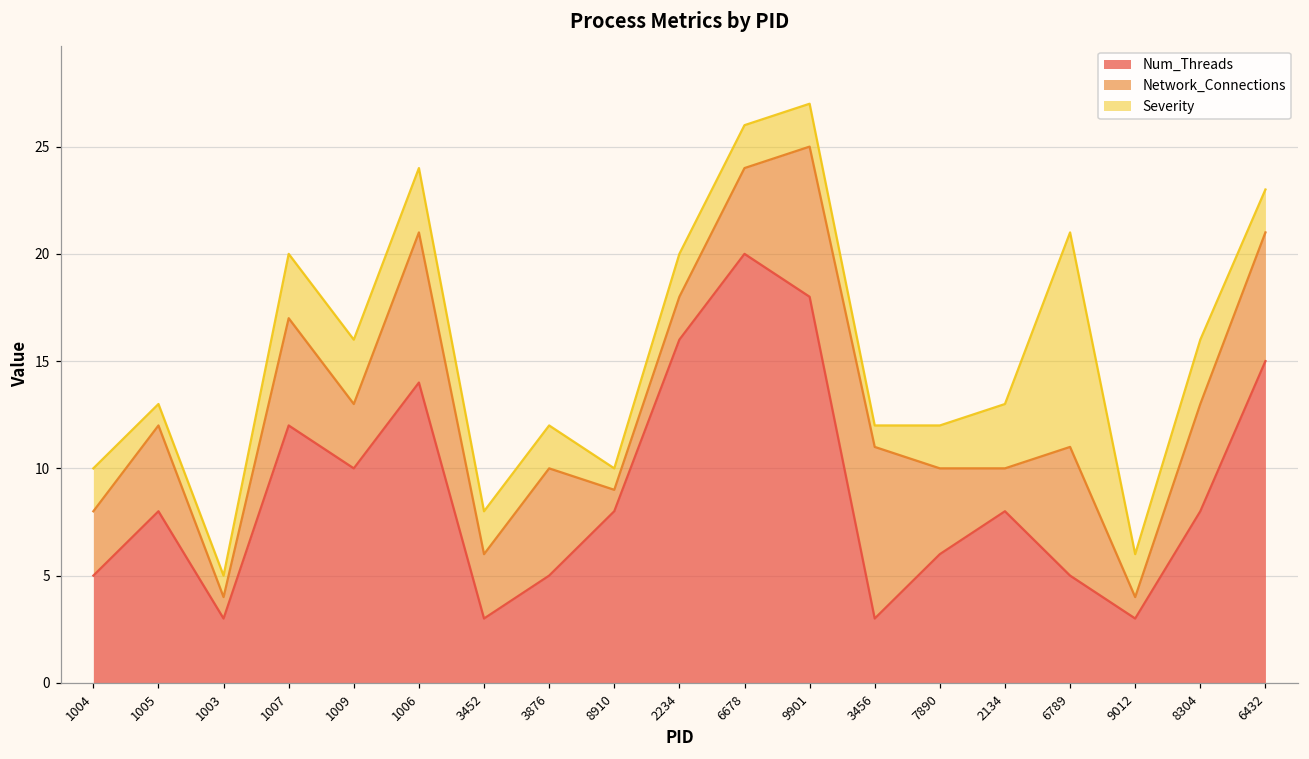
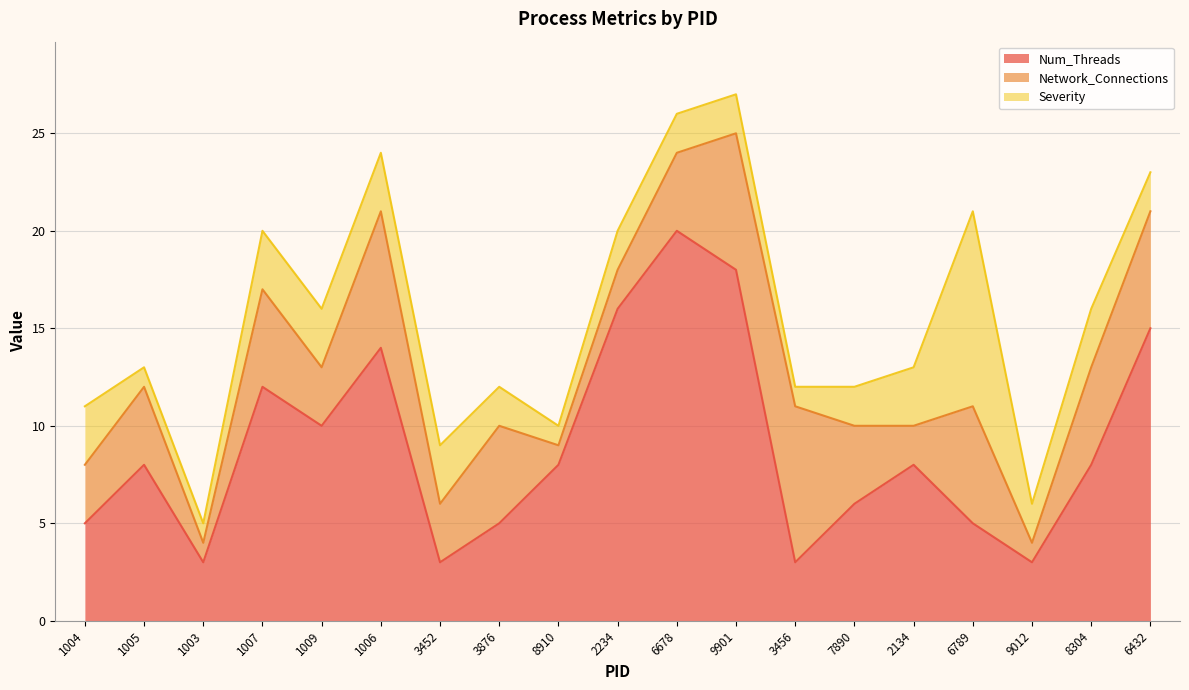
  {
    "Severity": {
-     "1004": 2,
+     "1004": 3,
      "1005": 1,
      "1003": 1,
      "1007": 3,
      "1009": 3,
      "1006": 3,
-     "3452": 2,
+     "3452": 3,
      "3876": 2,
      "8910": 1,
      "2234": 2,
      "6678": 2,
      "9901": 2,
      "3456": 1,
      "7890": 2,
      "2134": 3,
      "6789": 10,
      "9012": 2,
      "8304": 3,
      "6432": 2
    }
  }
